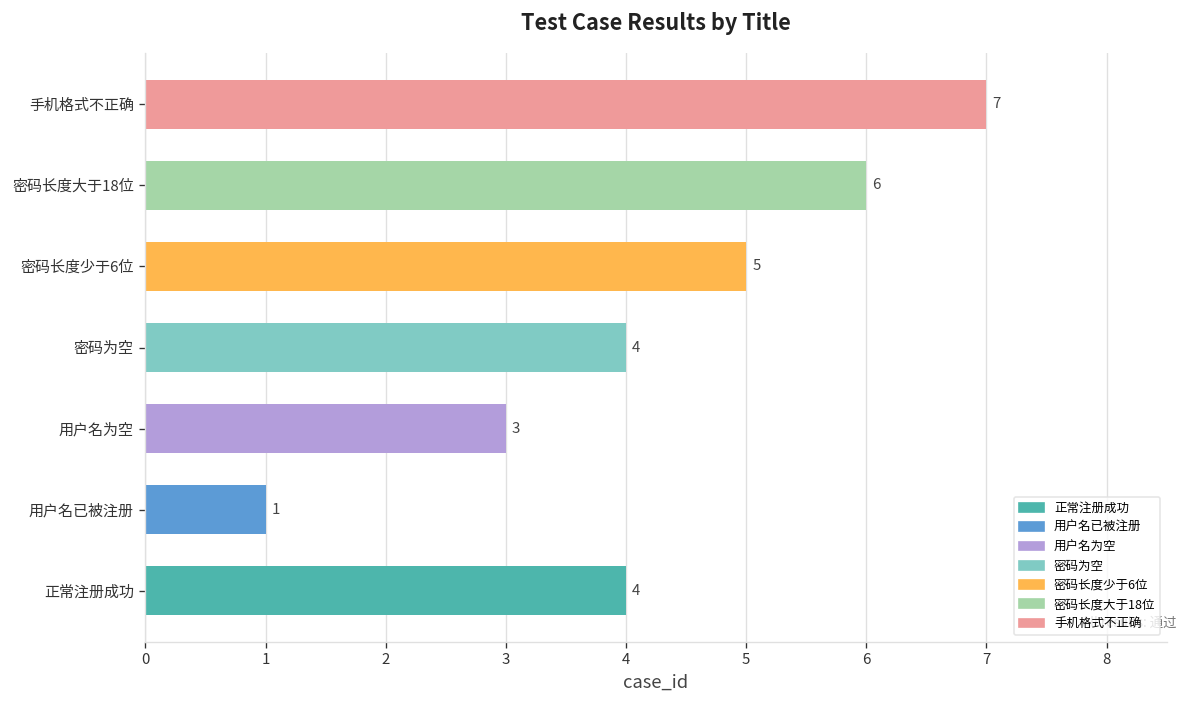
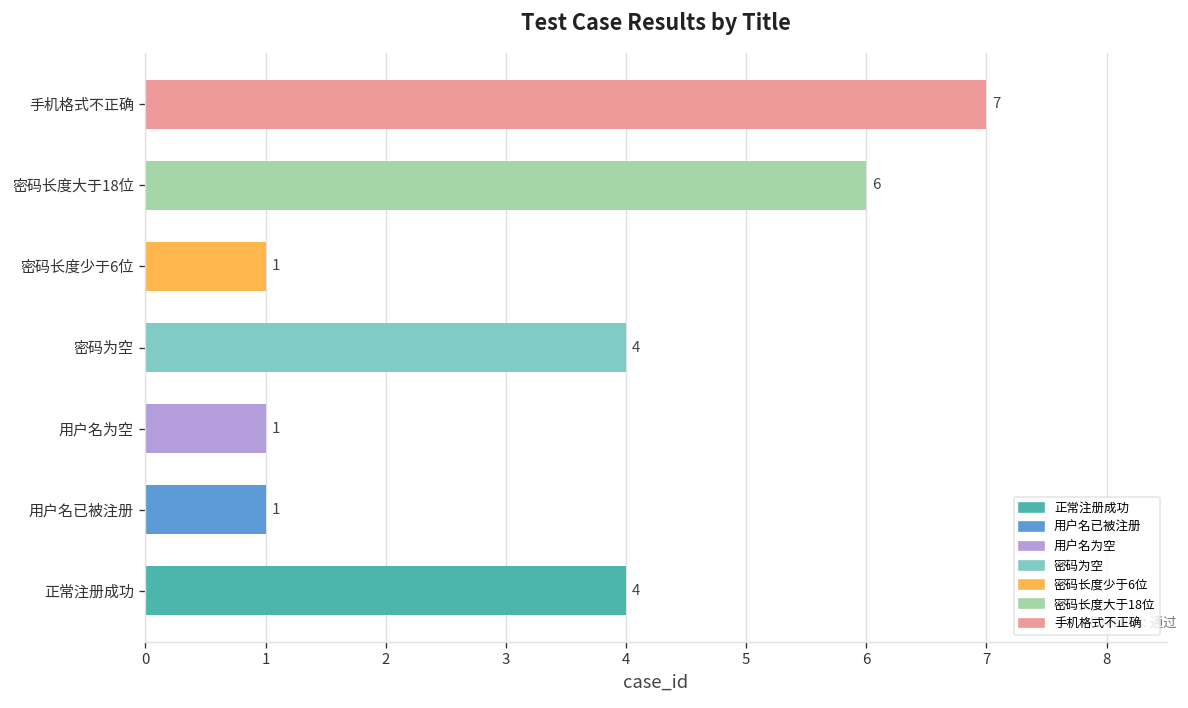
  {
    "手机格式不正确": 7,
    "密码长度大于18位": 6,
-   "密码长度少于6位": 5,
+   "密码长度少于6位": 1,
    "密码为空": 4,
-   "用户名为空": 3,
+   "用户名为空": 1,
    "用户名已被注册": 1,
    "正常注册成功": 4
  }
